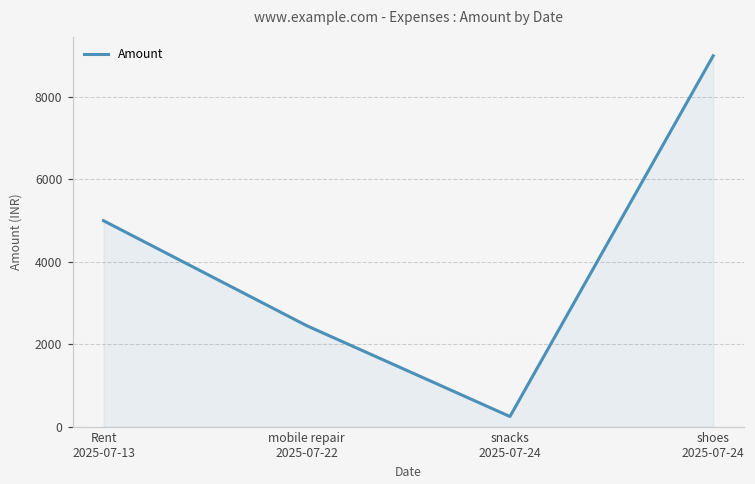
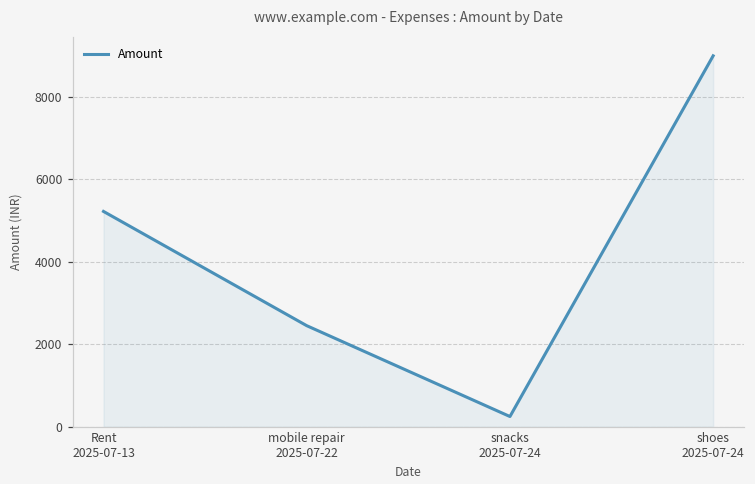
  {
-   "Rent 2025-07-13": 5000,
+   "Rent 2025-07-13": 5200,
    "mobile repair 2025-07-22": 2500,
    "snacks 2025-07-24": 200,
    "shoes 2025-07-24": 9000
  }
